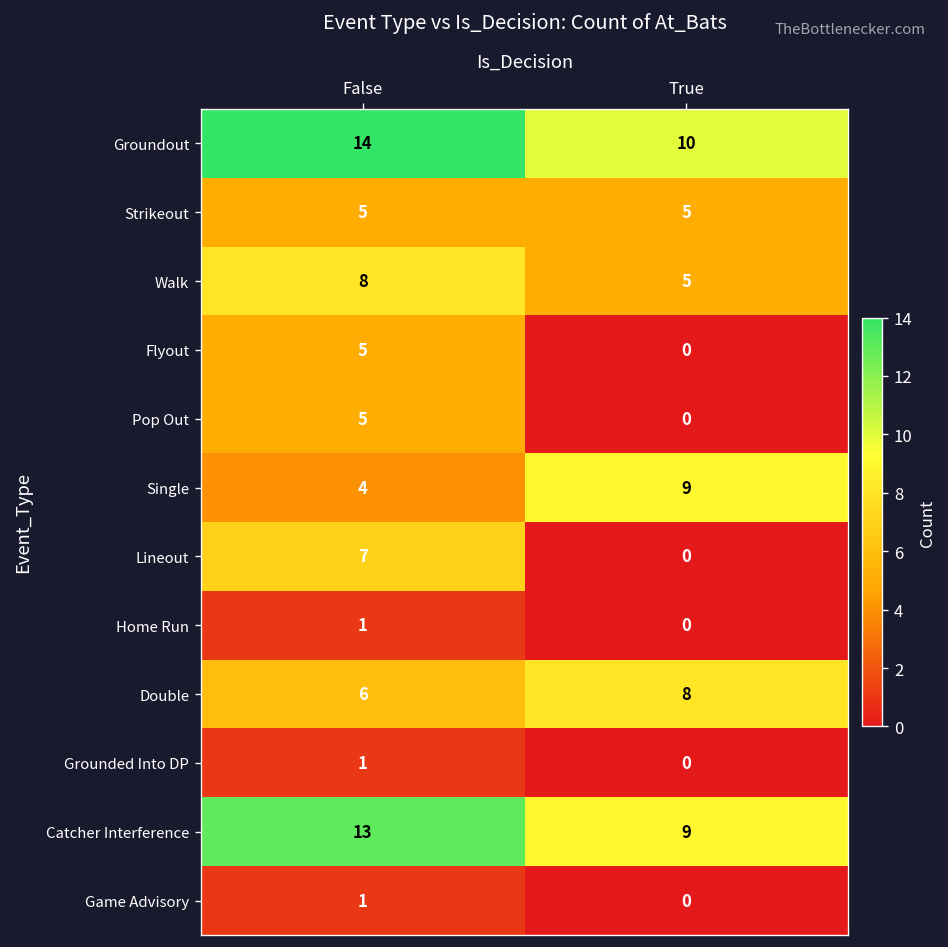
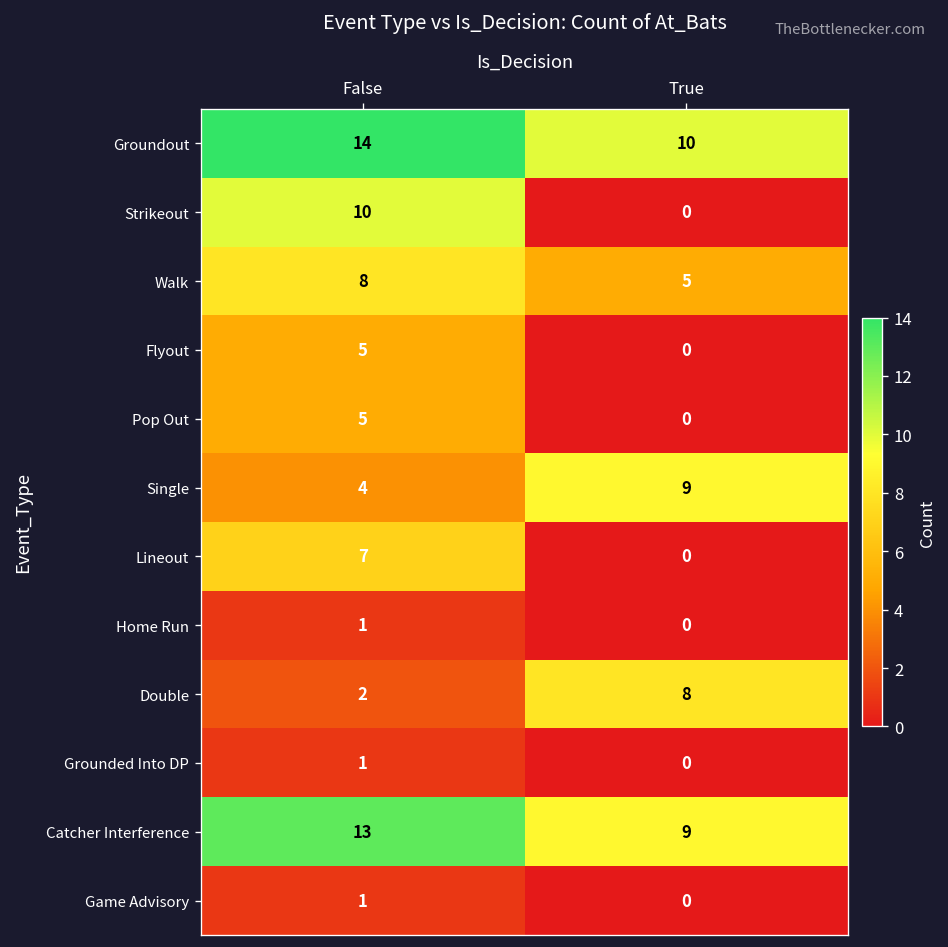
  {
    "Groundout": {
      "False": 14,
      "True": 10
    },
    "Strikeout": {
-     "False": 5,
-     "True": 5
+     "False": 10,
+     "True": 0
    },
    "Walk": {
      "False": 8,
      "True": 5
    },
    "Flyout": {
      "False": 5,
      "True": 0
    },
    "Pop Out": {
      "False": 5,
      "True": 0
    },
    "Single": {
      "False": 4,
      "True": 9
    },
    "Lineout": {
      "False": 7,
      "True": 0
    },
    "Home Run": {
      "False": 1,
      "True": 0
    },
    "Double": {
-     "False": 6,
+     "False": 2,
      "True": 8
    },
    "Grounded Into DP": {
      "False": 1,
      "True": 0
    },
    "Catcher Interference": {
      "False": 13,
      "True": 9
    },
    "Game Advisory": {
      "False": 1,
      "True": 0
    }
  }
